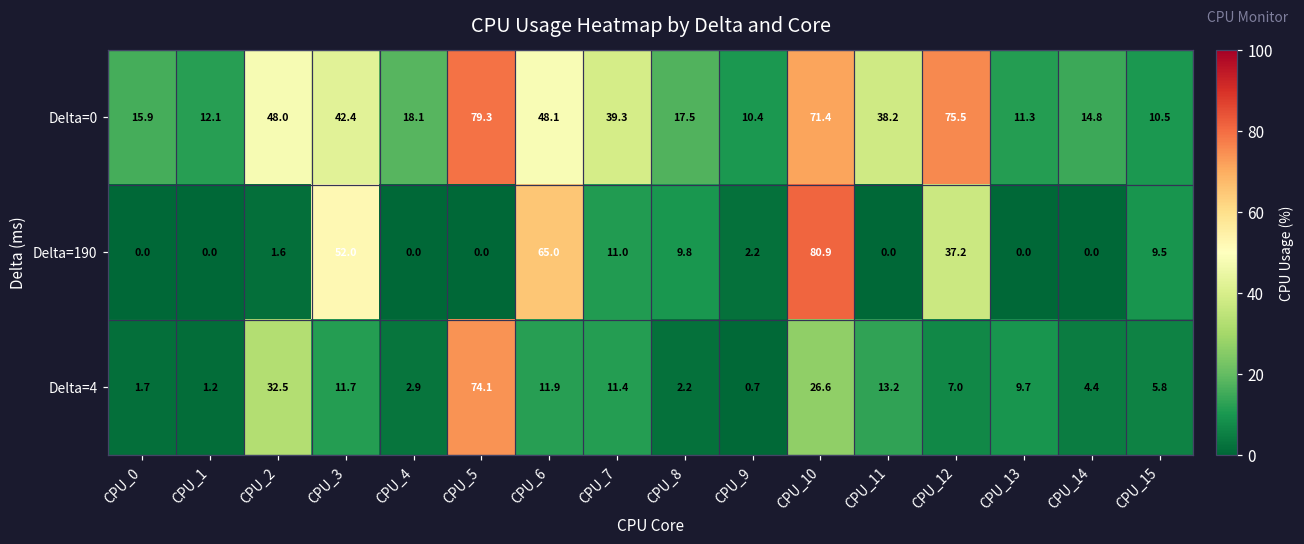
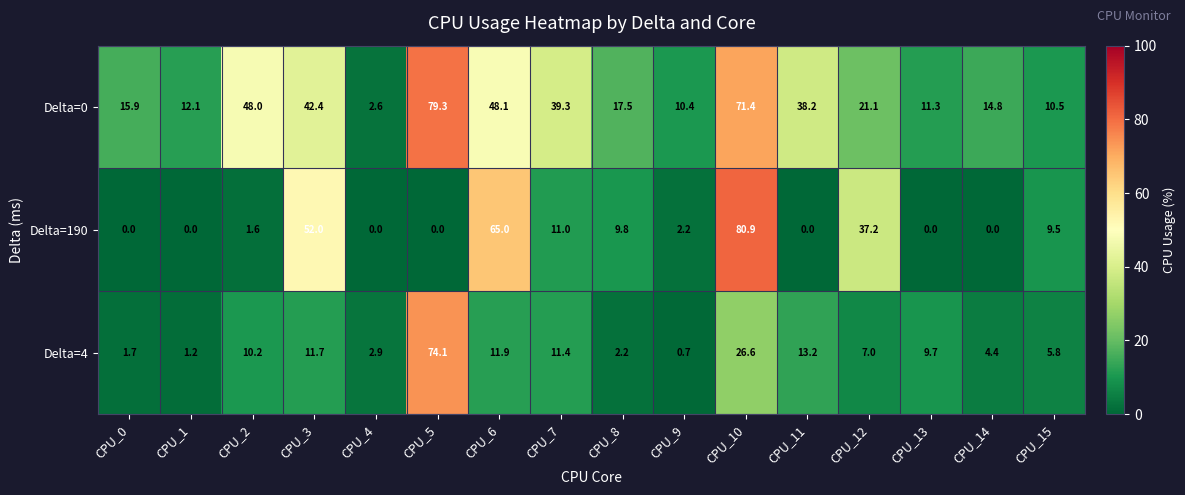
  {
    "Delta=0": {
      "CPU_0": 15.9,
      "CPU_1": 12.1,
      "CPU_2": 48.0,
      "CPU_3": 42.4,
-     "CPU_4": 18.1,
+     "CPU_4": 2.6,
      "CPU_5": 79.3,
      "CPU_6": 48.1,
      "CPU_7": 39.3,
      "CPU_8": 17.5,
      "CPU_9": 10.4,
      "CPU_10": 71.4,
      "CPU_11": 38.2,
-     "CPU_12": 75.5,
+     "CPU_12": 21.1,
      "CPU_13": 11.3,
      "CPU_14": 14.8,
      "CPU_15": 10.5
    },
    "Delta=190": {
      "CPU_0": 0.0,
      "CPU_1": 0.0,
      "CPU_2": 1.6,
      "CPU_3": 52.0,
      "CPU_4": 0.0,
      "CPU_5": 0.0,
      "CPU_6": 65.0,
      "CPU_7": 11.0,
      "CPU_8": 9.8,
      "CPU_9": 2.2,
      "CPU_10": 80.9,
      "CPU_11": 0.0,
      "CPU_12": 37.2,
      "CPU_13": 0.0,
      "CPU_14": 0.0,
      "CPU_15": 9.5
    },
    "Delta=4": {
      "CPU_0": 1.7,
      "CPU_1": 1.2,
-     "CPU_2": 32.5,
+     "CPU_2": 10.2,
      "CPU_3": 11.7,
      "CPU_4": 2.9,
      "CPU_5": 74.1,
      "CPU_6": 11.9,
      "CPU_7": 11.4,
      "CPU_8": 2.2,
      "CPU_9": 0.7,
      "CPU_10": 26.6,
      "CPU_11": 13.2,
      "CPU_12": 7.0,
      "CPU_13": 9.7,
      "CPU_14": 4.4,
      "CPU_15": 5.8
    }
  }
